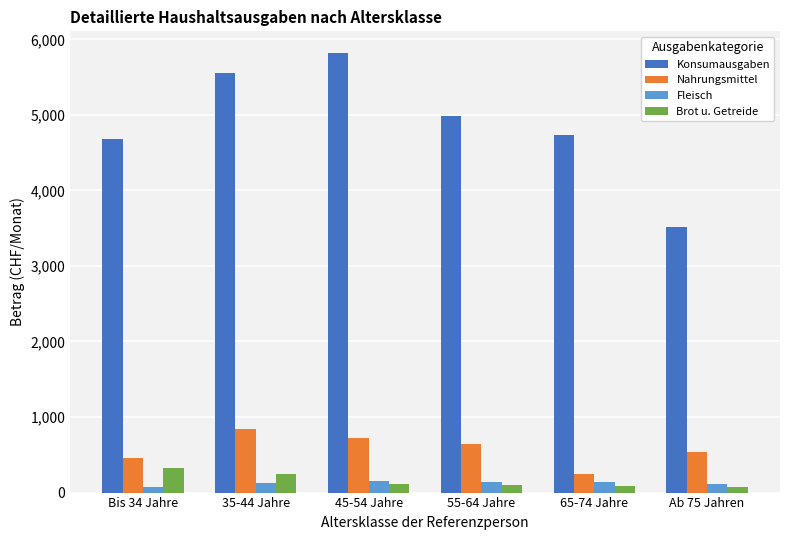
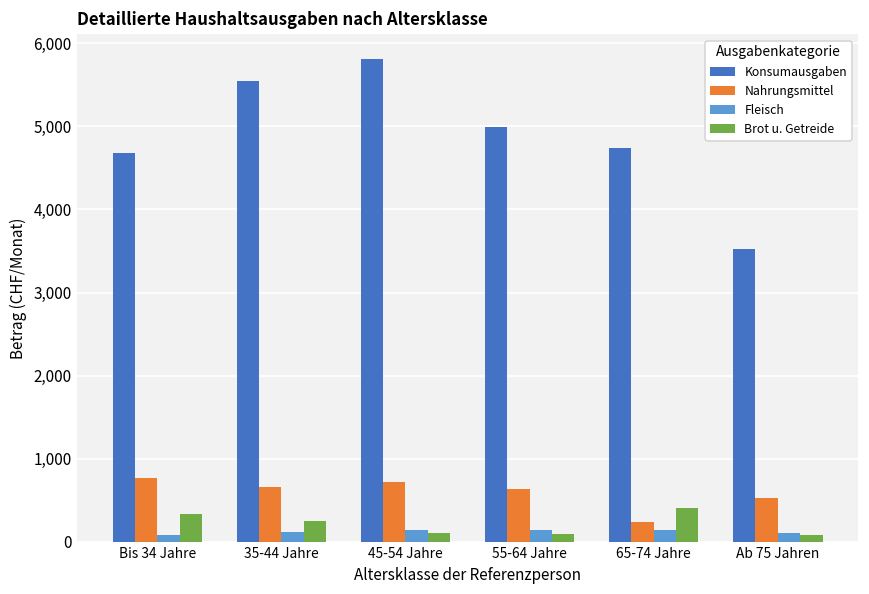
  {
    "Nahrungsmittel": {
-     "Bis 34 Jahre": 500,
-     "35-44 Jahre": 800,
+     "Bis 34 Jahre": 800,
+     "35-44 Jahre": 700,
      "45-54 Jahre": 700,
      "55-64 Jahre": 600,
      "65-74 Jahre": 200,
      "Ab 75 Jahren": 500
    },
    "Brot u. Getreide": {
      "Bis 34 Jahre": 300,
      "35-44 Jahre": 200,
      "45-54 Jahre": 100,
      "55-64 Jahre": 100,
-     "65-74 Jahre": 100,
+     "65-74 Jahre": 400,
      "Ab 75 Jahren": 100
    }
  }
